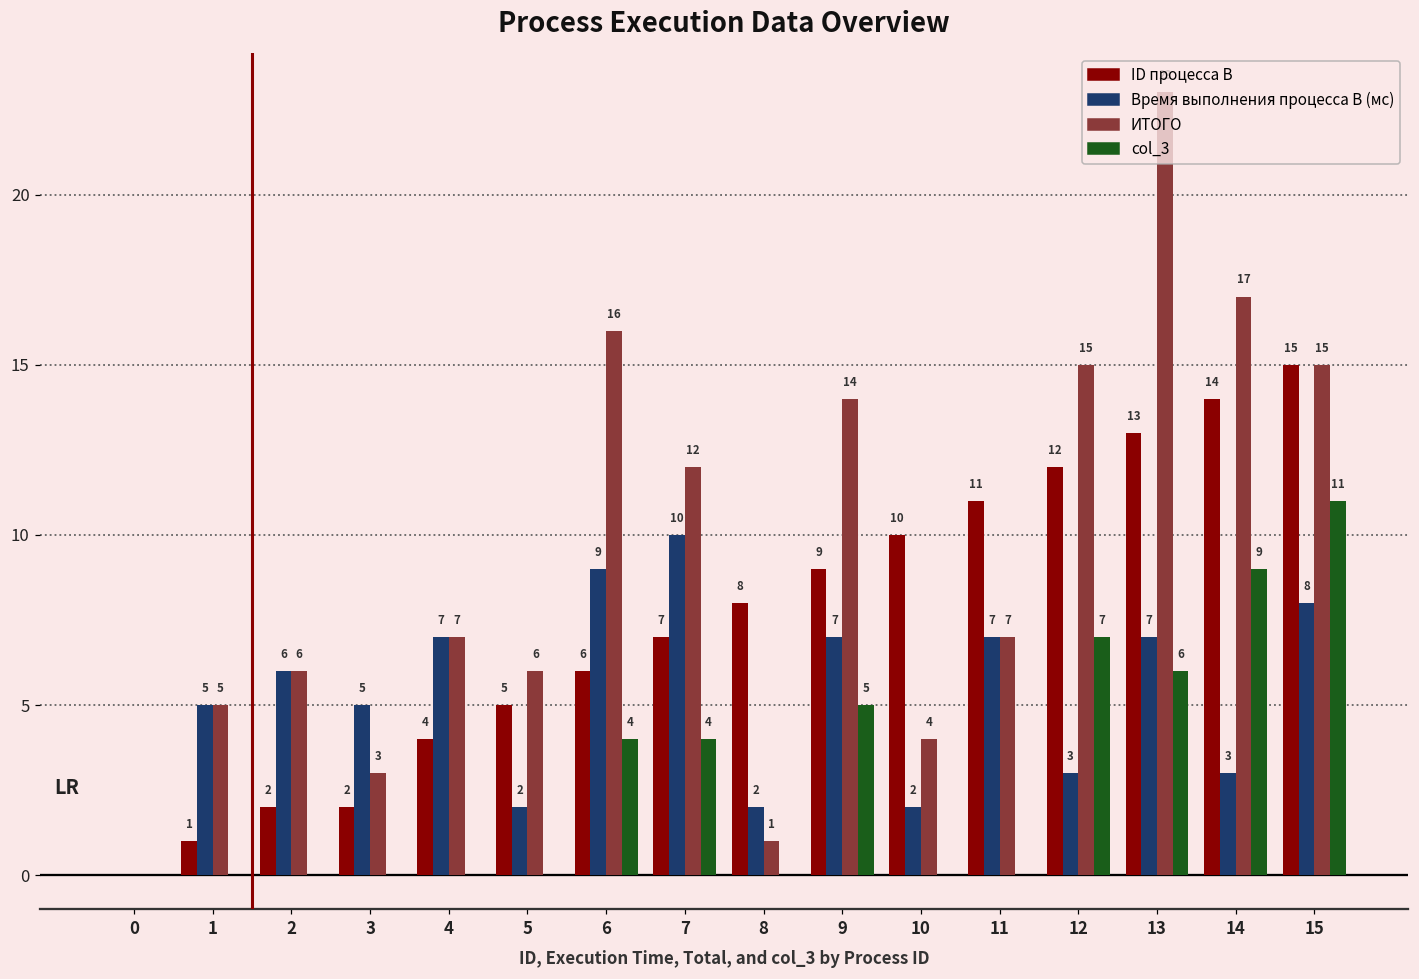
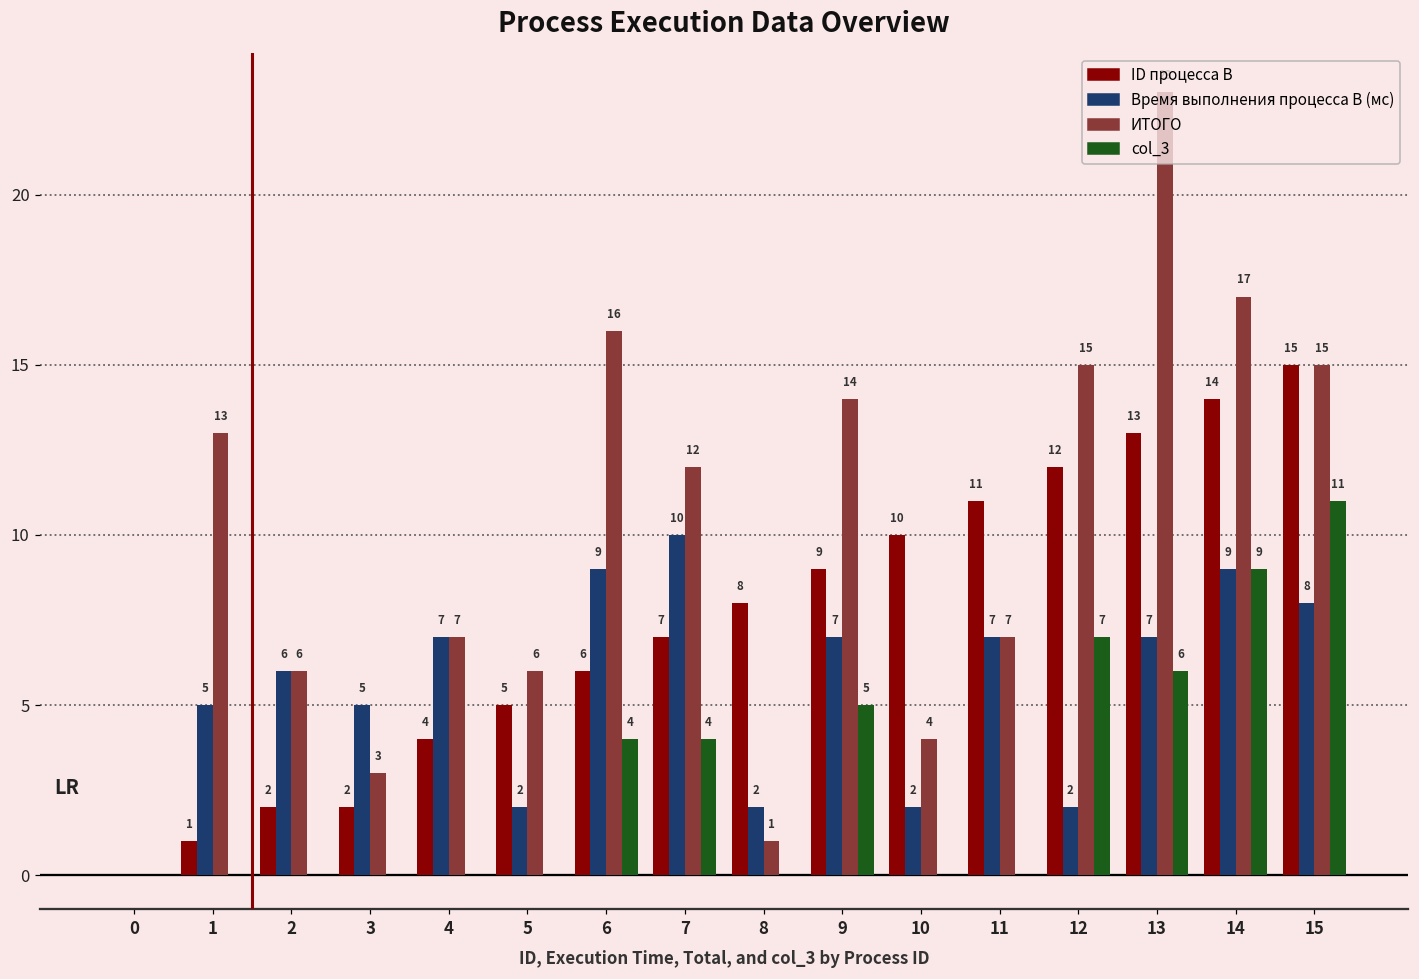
  {
    "ID процесса B": {
      "1": 1,
      "2": 2,
      "3": 2,
      "4": 4,
      "5": 5,
      "6": 6,
      "7": 7,
      "8": 8,
      "9": 9,
      "10": 10,
      "11": 11,
      "12": 12,
      "13": 13,
      "14": 14,
      "15": 15
    },
    "Время выполнения процесса B (мс)": {
      "1": 5,
      "2": 6,
      "3": 5,
      "4": 7,
      "5": 2,
      "6": 9,
      "7": 10,
      "8": 2,
      "9": 7,
      "10": 2,
      "11": 7,
-     "12": 3,
+     "12": 2,
      "13": 7,
-     "14": 3,
+     "14": 9,
      "15": 8
    },
    "ИТОГО": {
-     "1": 5,
+     "1": 13,
      "2": 6,
      "3": 3,
      "4": 7,
      "5": 6,
      "6": 16,
      "7": 12,
      "8": 1,
      "9": 14,
      "10": 4,
      "11": 7,
      "12": 15,
      "14": 17,
      "15": 15
    },
    "col_3": {
      "6": 4,
      "7": 4,
      "9": 5,
      "12": 7,
      "13": 6,
      "14": 9,
      "15": 11
    }
  }
